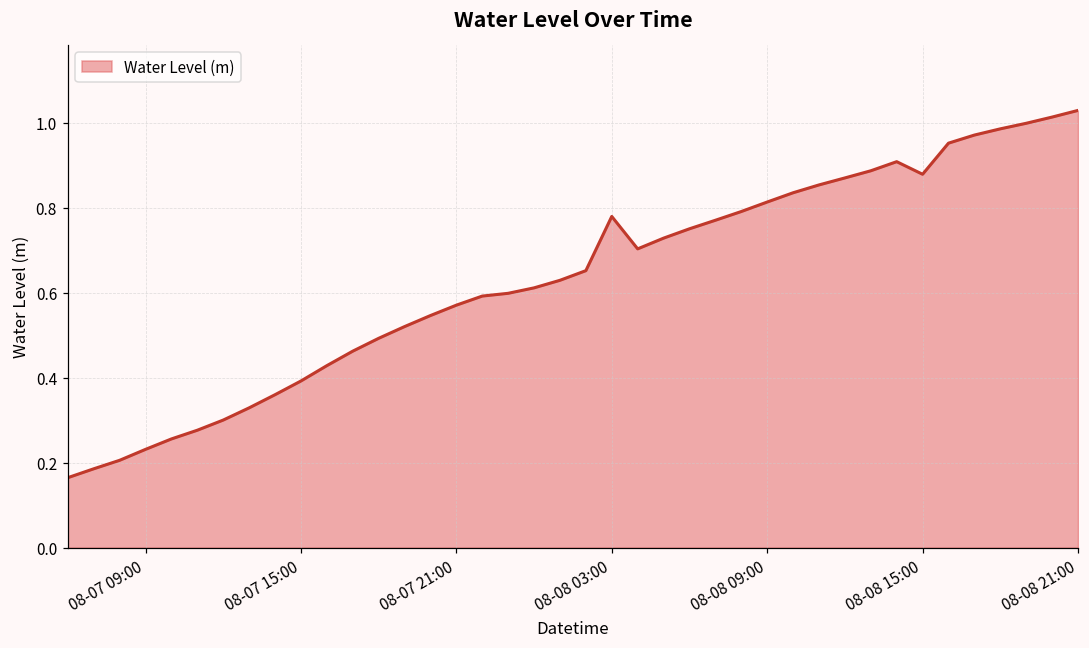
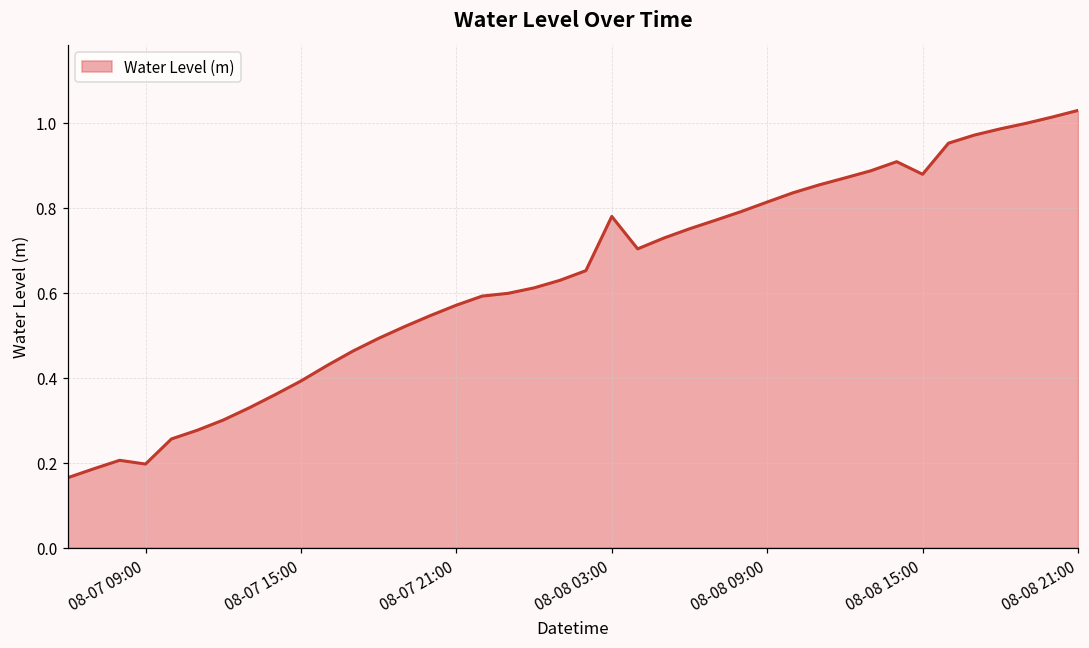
  {
-   "08-07 09:00": 0.23,
+   "08-07 09:00": 0.20,
    "08-07 15:00": 0.39,
    "08-07 21:00": 0.57,
    "08-08 03:00": 0.78,
    "08-08 09:00": 0.81,
    "08-08 15:00": 0.88,
    "08-08 21:00": 1.03
  }
